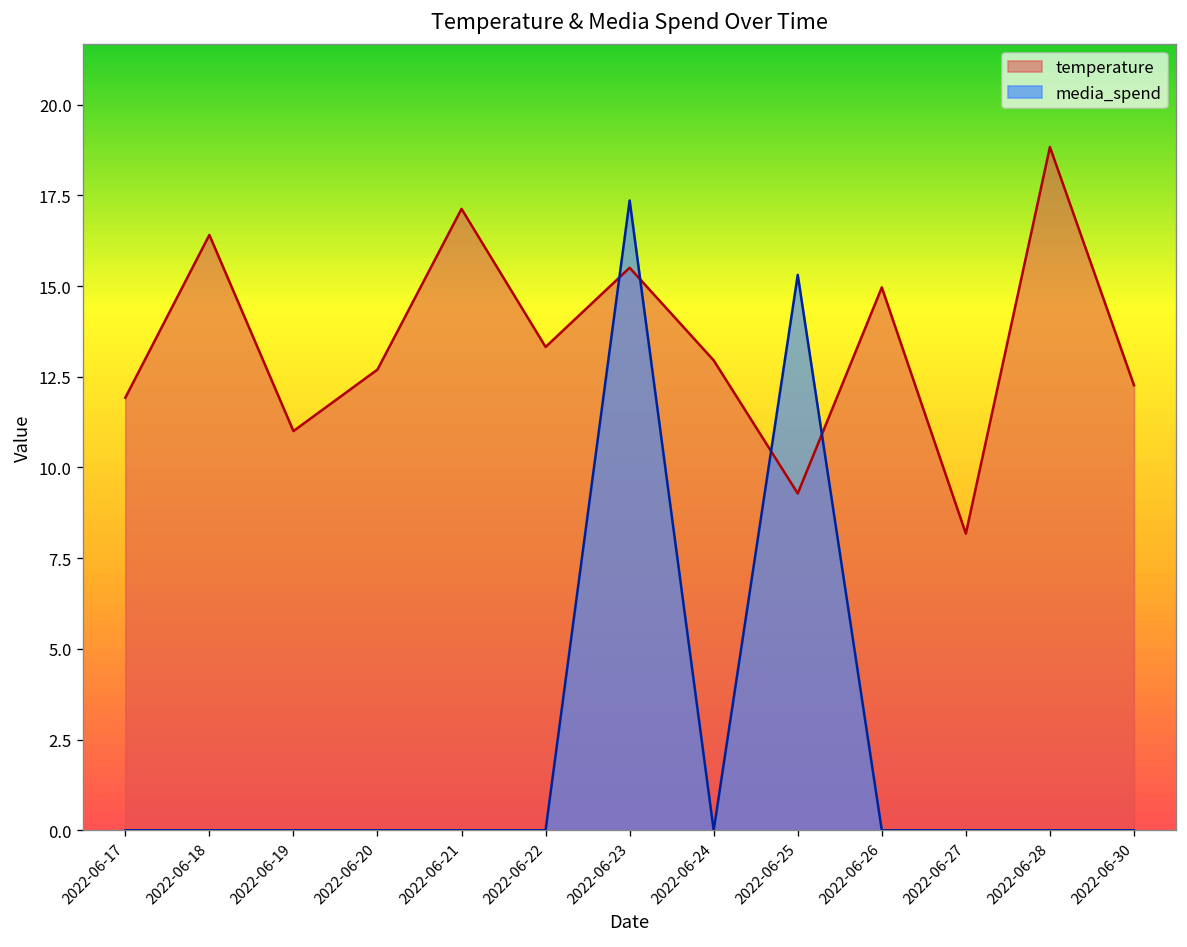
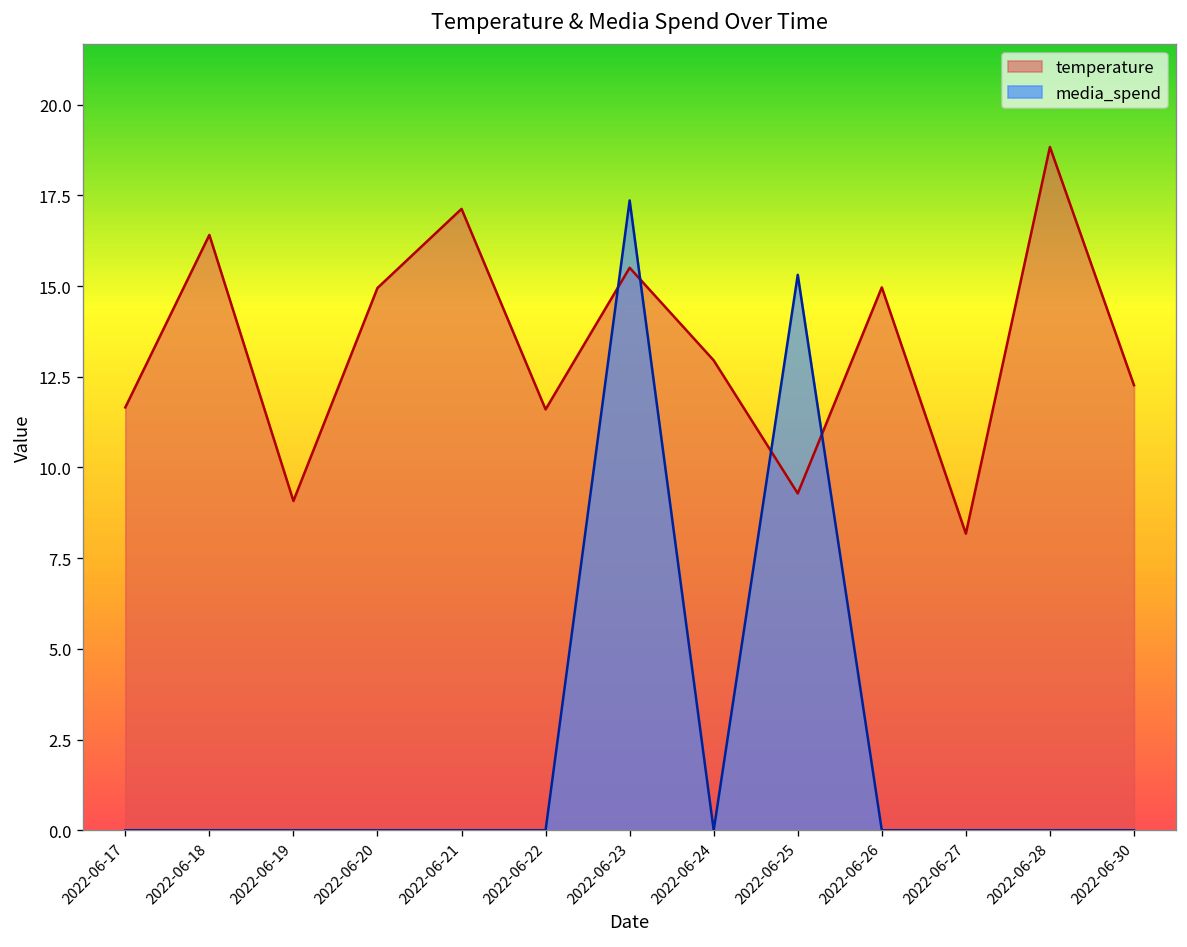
  {
    "temperature": {
-     "2022-06-17": 11.9,
+     "2022-06-17": 11.7,
      "2022-06-18": 16.4,
-     "2022-06-19": 11.0,
-     "2022-06-20": 12.7,
+     "2022-06-19": 9.1,
+     "2022-06-20": 14.9,
      "2022-06-21": 17.1,
-     "2022-06-22": 13.3,
+     "2022-06-22": 11.6,
      "2022-06-23": 15.5,
      "2022-06-24": 13.0,
      "2022-06-25": 9.3,
      "2022-06-26": 15.0,
      "2022-06-27": 8.2,
      "2022-06-28": 18.8,
      "2022-06-30": 12.3
    },
    "media_spend": {
      "2022-06-17": 0.0,
      "2022-06-18": 0.0,
      "2022-06-19": 0.0,
      "2022-06-20": 0.0,
      "2022-06-21": 0.0,
      "2022-06-22": 0.0,
      "2022-06-23": 17.4,
      "2022-06-24": 0.0,
      "2022-06-25": 15.3,
      "2022-06-26": 0.0,
      "2022-06-27": 0.0,
      "2022-06-28": 0.0,
      "2022-06-30": 0.0
    }
  }
